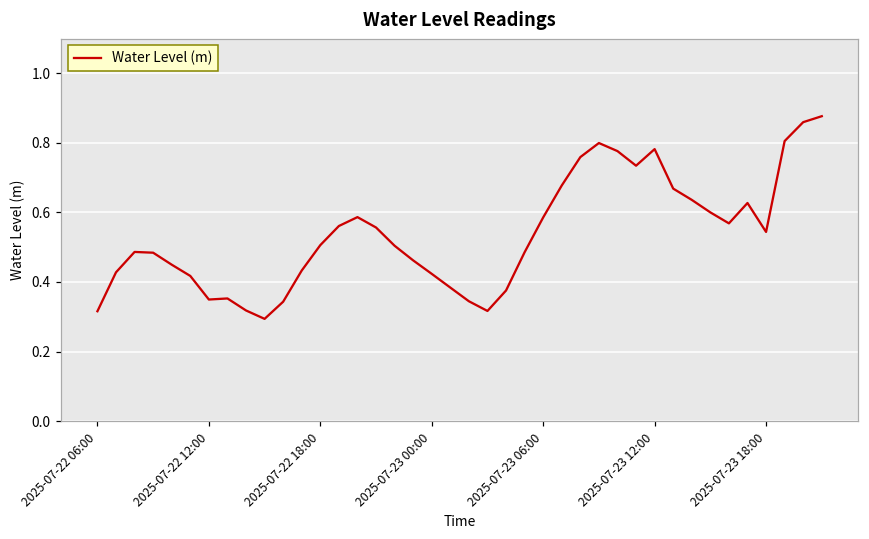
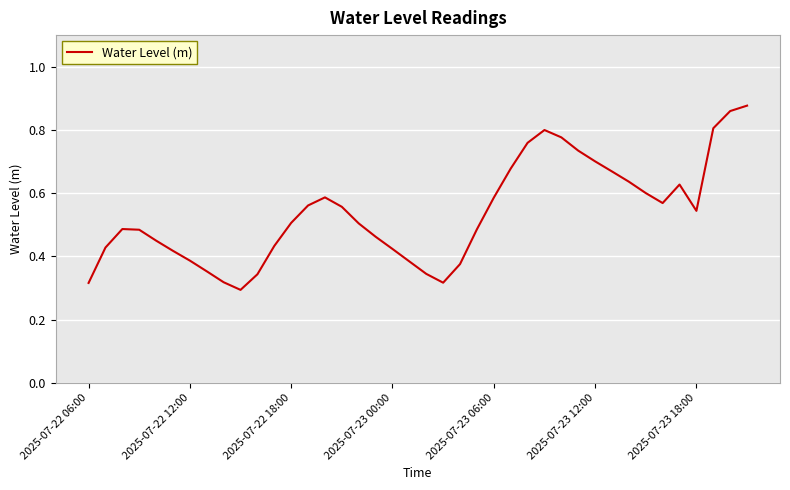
  {
    "2025-07-22 06:00": 0.32,
-   "2025-07-22 12:00": 0.35,
+   "2025-07-22 12:00": 0.39,
    "2025-07-22 18:00": 0.51,
    "2025-07-23 00:00": 0.42,
    "2025-07-23 06:00": 0.59,
-   "2025-07-23 12:00": 0.78,
+   "2025-07-23 12:00": 0.70,
    "2025-07-23 18:00": 0.54
  }
